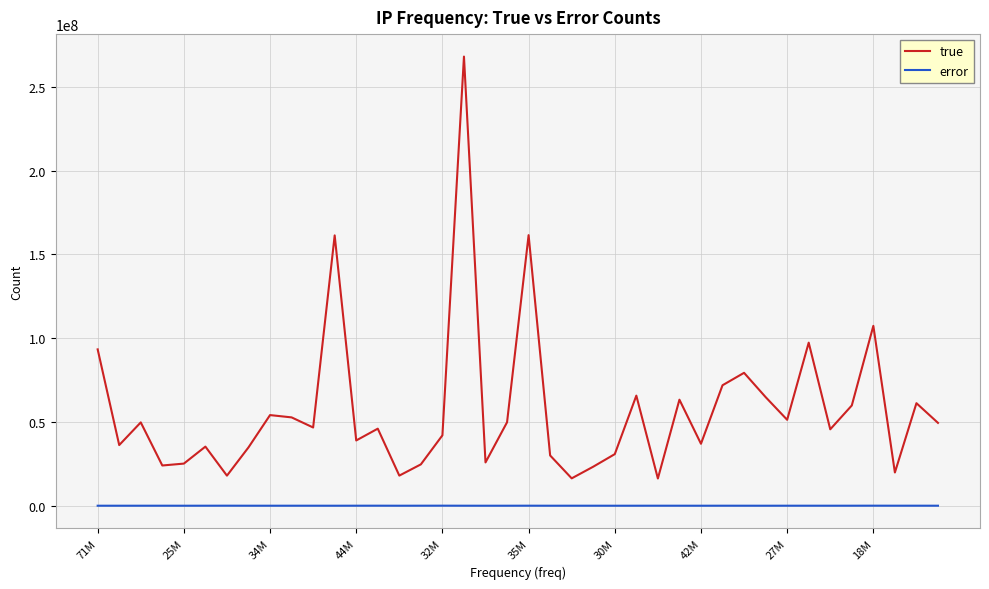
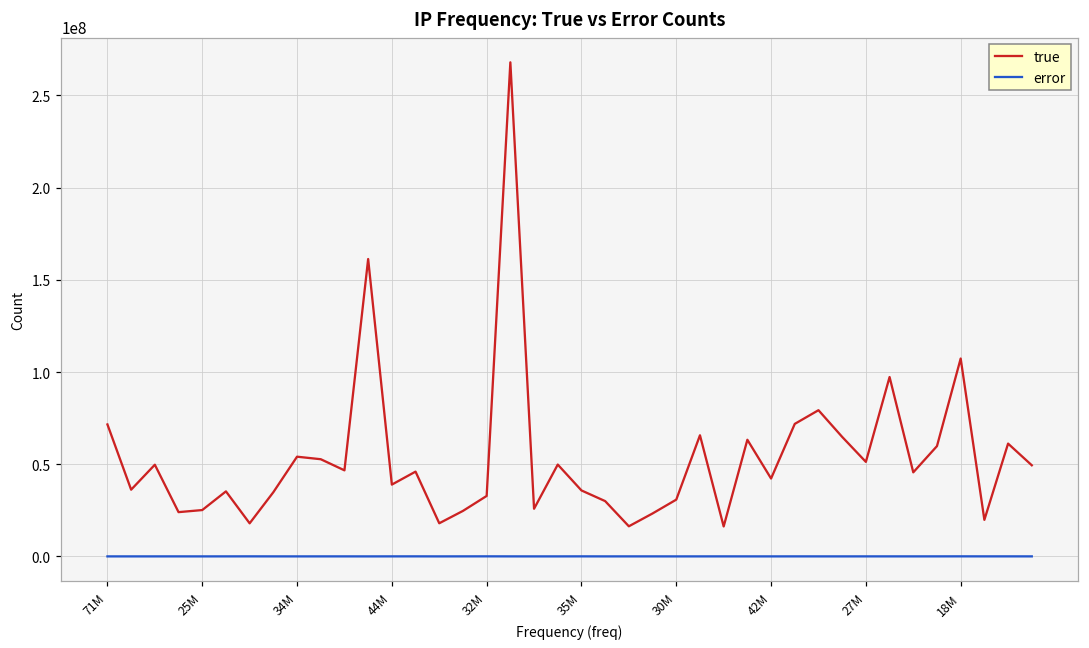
  {
    "true": {
-     "71M": 93000000,
+     "71M": 72000000,
      "25M": 25000000,
      "34M": 54000000,
      "44M": 39000000,
-     "32M": 42000000,
-     "35M": 161000000,
+     "32M": 33000000,
+     "35M": 36000000,
      "30M": 31000000,
-     "42M": 37000000,
+     "42M": 42000000,
      "27M": 51000000,
      "18M": 107000000
    },
    "error": {
      "71M": 0,
      "25M": 0,
      "34M": 0,
      "44M": 0,
      "32M": 0,
      "35M": 0,
      "30M": 0,
      "42M": 0,
      "27M": 0,
      "18M": 0
    }
  }
